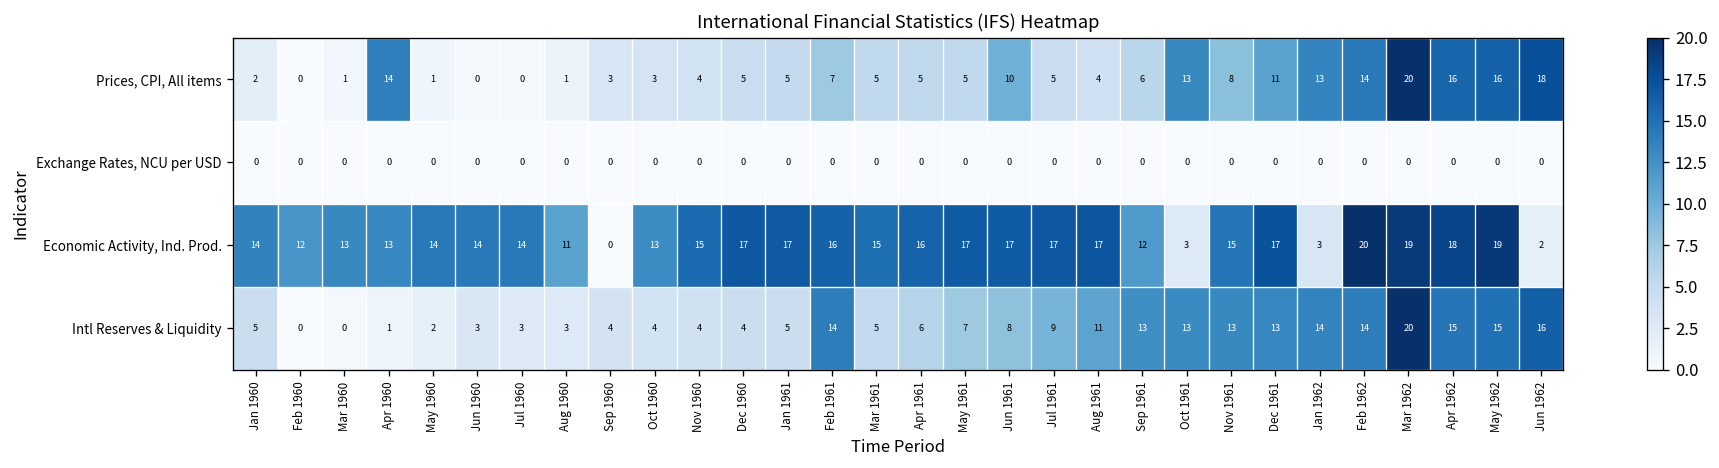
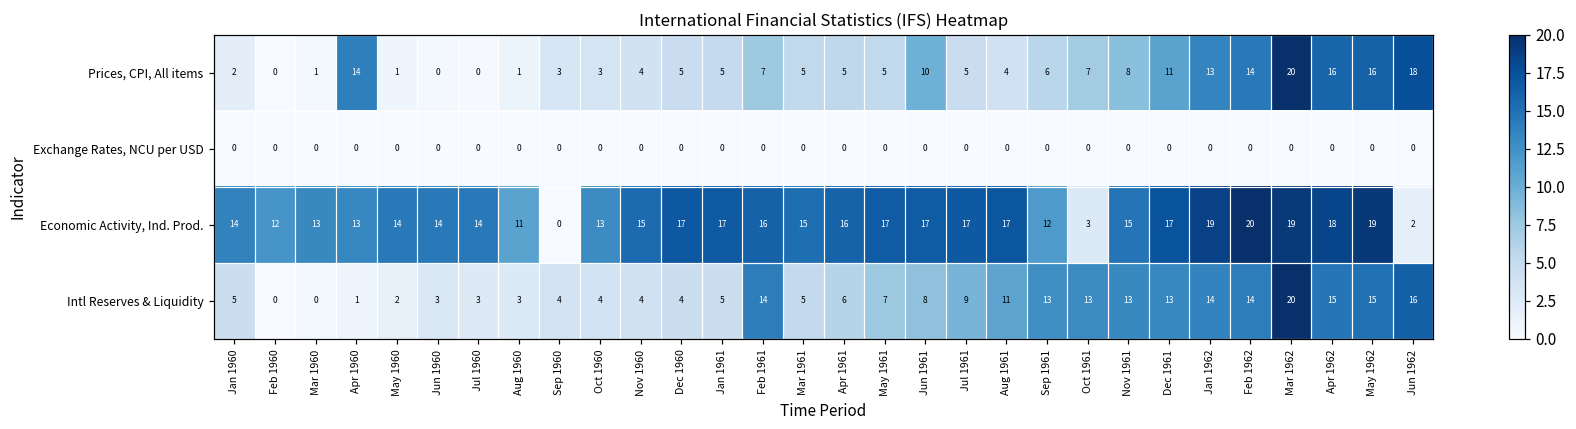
  {
    "Prices, CPI, All items": {
      "Jan 1960": 2,
      "Feb 1960": 0,
      "Mar 1960": 1,
      "Apr 1960": 14,
      "May 1960": 1,
      "Jun 1960": 0,
      "Jul 1960": 0,
      "Aug 1960": 1,
      "Sep 1960": 3,
      "Oct 1960": 3,
      "Nov 1960": 4,
      "Dec 1960": 5,
      "Jan 1961": 5,
      "Feb 1961": 7,
      "Mar 1961": 5,
      "Apr 1961": 5,
      "May 1961": 5,
      "Jun 1961": 10,
      "Jul 1961": 5,
      "Aug 1961": 4,
      "Sep 1961": 6,
-     "Oct 1961": 13,
+     "Oct 1961": 7,
      "Nov 1961": 8,
      "Dec 1961": 11,
      "Jan 1962": 13,
      "Feb 1962": 14,
      "Mar 1962": 20,
      "Apr 1962": 16,
      "May 1962": 16,
      "Jun 1962": 18
    },
    "Exchange Rates, NCU per USD": {
      "Jan 1960": 0,
      "Feb 1960": 0,
      "Mar 1960": 0,
      "Apr 1960": 0,
      "May 1960": 0,
      "Jun 1960": 0,
      "Jul 1960": 0,
      "Aug 1960": 0,
      "Sep 1960": 0,
      "Oct 1960": 0,
      "Nov 1960": 0,
      "Dec 1960": 0,
      "Jan 1961": 0,
      "Feb 1961": 0,
      "Mar 1961": 0,
      "Apr 1961": 0,
      "May 1961": 0,
      "Jun 1961": 0,
      "Jul 1961": 0,
      "Aug 1961": 0,
      "Sep 1961": 0,
      "Oct 1961": 0,
      "Nov 1961": 0,
      "Dec 1961": 0,
      "Jan 1962": 0,
      "Feb 1962": 0,
      "Mar 1962": 0,
      "Apr 1962": 0,
      "May 1962": 0,
      "Jun 1962": 0
    },
    "Economic Activity, Ind. Prod.": {
      "Jan 1960": 14,
      "Feb 1960": 12,
      "Mar 1960": 13,
      "Apr 1960": 13,
      "May 1960": 14,
      "Jun 1960": 14,
      "Jul 1960": 14,
      "Aug 1960": 11,
      "Sep 1960": 0,
      "Oct 1960": 13,
      "Nov 1960": 15,
      "Dec 1960": 17,
      "Jan 1961": 17,
      "Feb 1961": 16,
      "Mar 1961": 15,
      "Apr 1961": 16,
      "May 1961": 17,
      "Jun 1961": 17,
      "Jul 1961": 17,
      "Aug 1961": 17,
      "Sep 1961": 12,
      "Oct 1961": 3,
      "Nov 1961": 15,
      "Dec 1961": 17,
-     "Jan 1962": 3,
+     "Jan 1962": 19,
      "Feb 1962": 20,
      "Mar 1962": 19,
      "Apr 1962": 18,
      "May 1962": 19,
      "Jun 1962": 2
    },
    "Intl Reserves & Liquidity": {
      "Jan 1960": 5,
      "Feb 1960": 0,
      "Mar 1960": 0,
      "Apr 1960": 1,
      "May 1960": 2,
      "Jun 1960": 3,
      "Jul 1960": 3,
      "Aug 1960": 3,
      "Sep 1960": 4,
      "Oct 1960": 4,
      "Nov 1960": 4,
      "Dec 1960": 4,
      "Jan 1961": 5,
      "Feb 1961": 14,
      "Mar 1961": 5,
      "Apr 1961": 6,
      "May 1961": 7,
      "Jun 1961": 8,
      "Jul 1961": 9,
      "Aug 1961": 11,
      "Sep 1961": 13,
      "Oct 1961": 13,
      "Nov 1961": 13,
      "Dec 1961": 13,
      "Jan 1962": 14,
      "Feb 1962": 14,
      "Mar 1962": 20,
      "Apr 1962": 15,
      "May 1962": 15,
      "Jun 1962": 16
    }
  }
